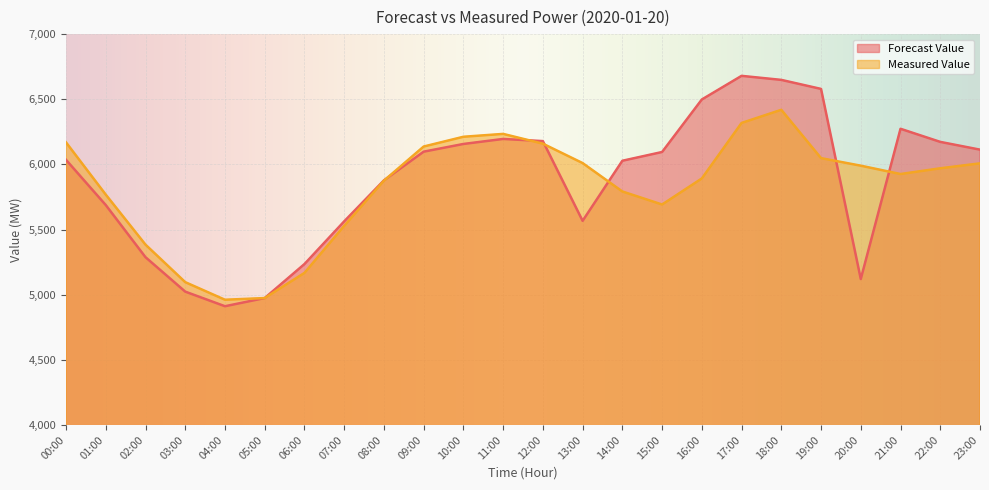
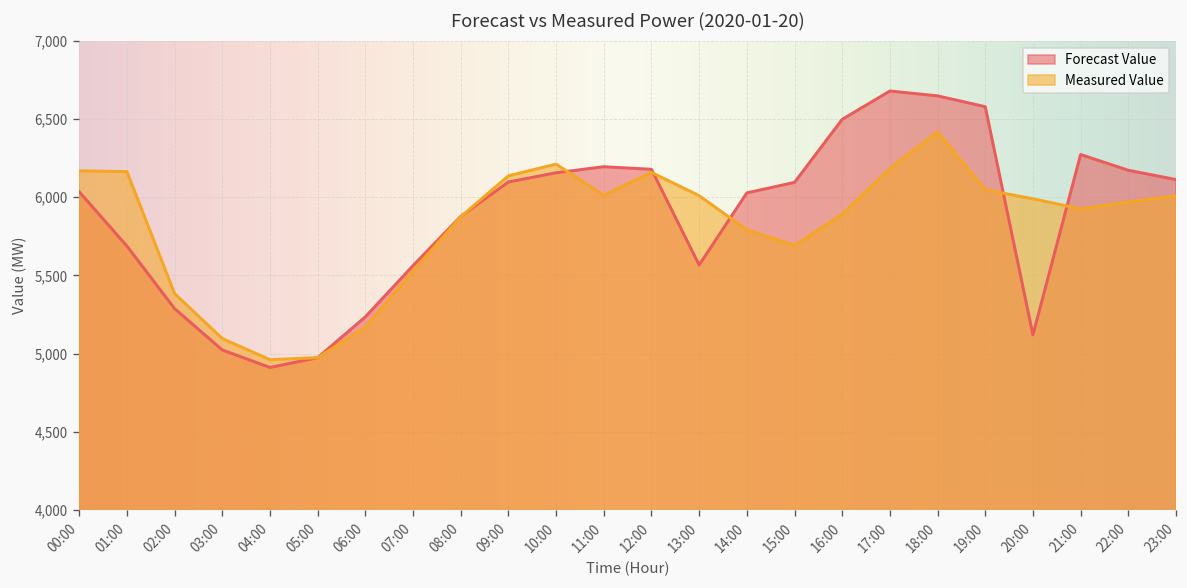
  {
    "Forecast Value": {
      "00:00": "6,030",
      "01:00": "5,690",
      "02:00": "5,290",
      "03:00": "5,020",
      "04:00": "4,910",
      "06:00": "5,230",
      "07:00": "5,560",
      "09:00": "6,100",
      "10:00": "6,160",
      "11:00": "6,200",
      "12:00": "6,180",
      "13:00": "5,570",
      "14:00": "6,030",
      "15:00": "6,100",
      "16:00": "6,500",
      "17:00": "6,680",
      "18:00": "6,650",
      "19:00": "6,580",
      "20:00": "5,120",
      "21:00": "6,270",
      "22:00": "6,170",
      "23:00": "6,110"
    },
    "Measured Value": {
      "00:00": "6,170",
-     "01:00": "5,770",
+     "01:00": "6,160",
      "02:00": "5,380",
      "03:00": "5,100",
      "04:00": "4,960",
      "06:00": "5,170",
      "07:00": "5,530",
      "09:00": "6,140",
      "10:00": "6,210",
-     "11:00": "6,230",
+     "11:00": "6,010",
      "12:00": "6,160",
      "13:00": "6,010",
      "14:00": "5,790",
      "15:00": "5,690",
      "16:00": "5,890",
-     "17:00": "6,320",
+     "17:00": "6,180",
      "18:00": "6,420",
      "19:00": "6,050",
      "20:00": "5,990",
      "21:00": "5,930",
      "22:00": "5,970",
      "23:00": "6,010"
    }
  }
